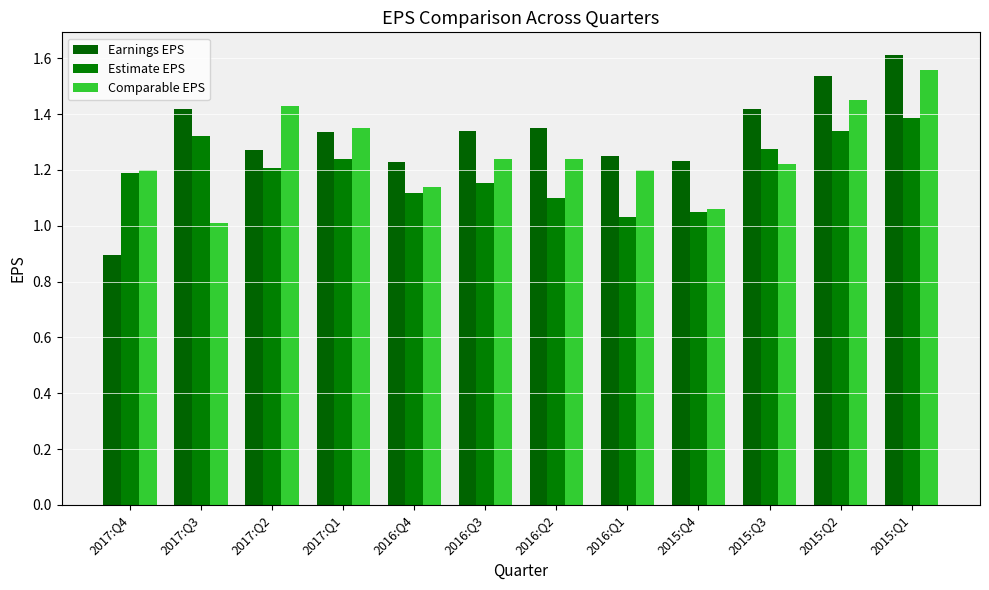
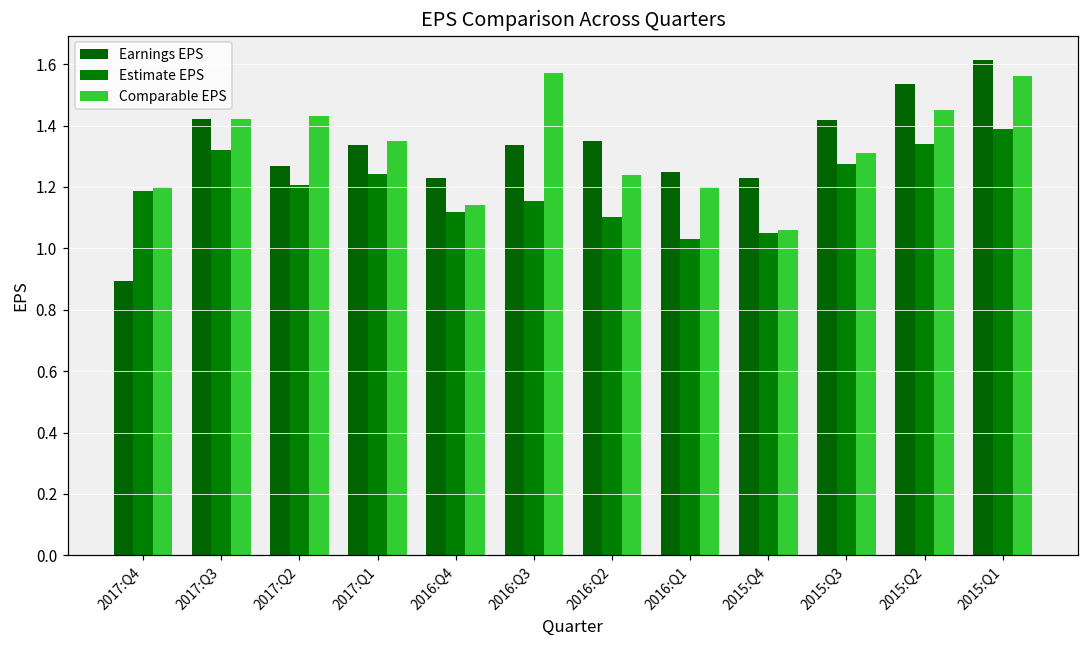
  {
    "Comparable EPS": {
      "2017:Q4": 1.20,
-     "2017:Q3": 1.01,
+     "2017:Q3": 1.42,
      "2017:Q2": 1.43,
      "2017:Q1": 1.35,
      "2016:Q4": 1.14,
-     "2016:Q3": 1.24,
+     "2016:Q3": 1.57,
      "2016:Q2": 1.24,
      "2016:Q1": 1.20,
      "2015:Q4": 1.06,
-     "2015:Q3": 1.22,
+     "2015:Q3": 1.31,
      "2015:Q2": 1.45,
      "2015:Q1": 1.56
    }
  }
